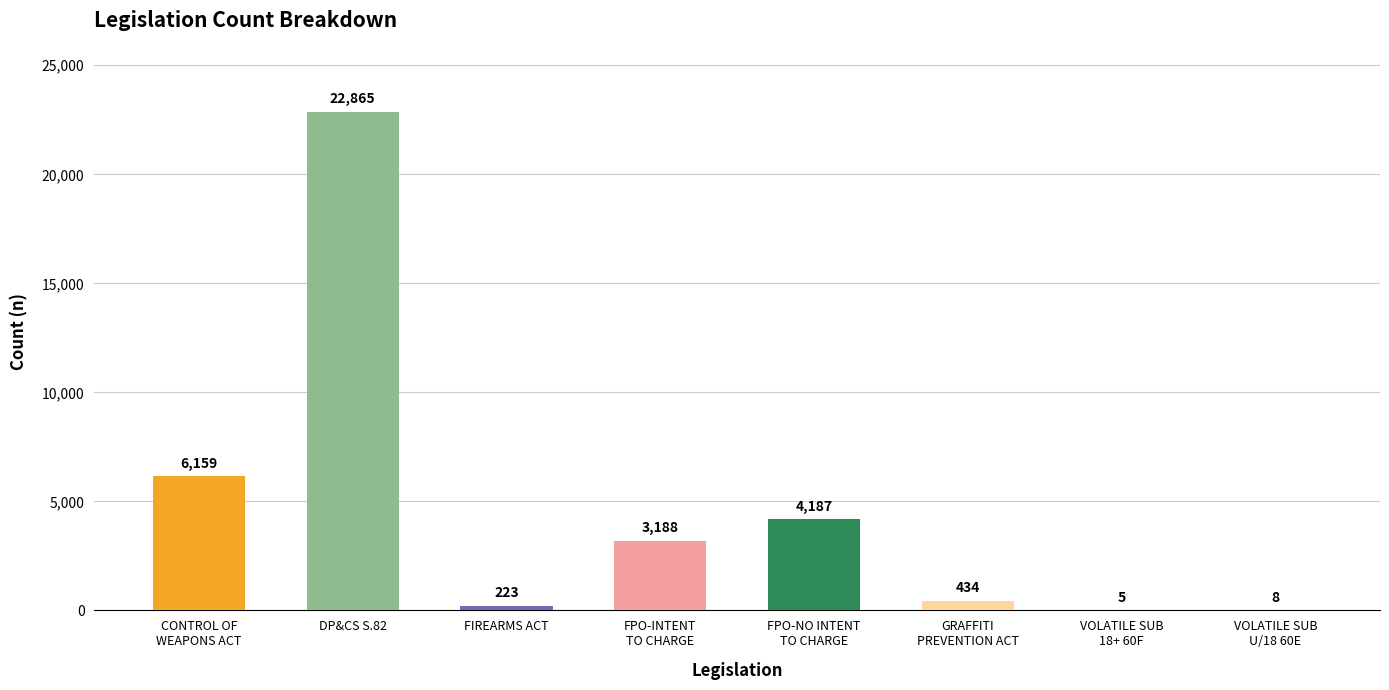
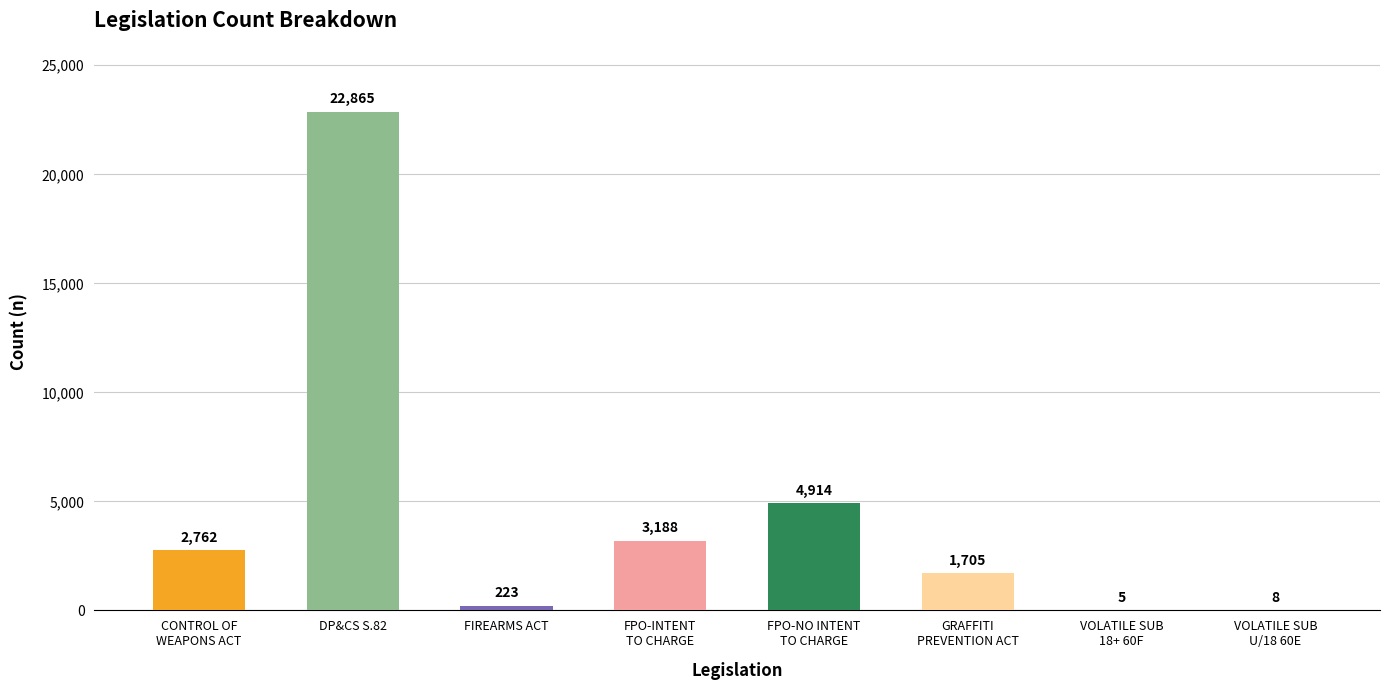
  {
-   "CONTROL OF WEAPONS ACT": "6,159",
+   "CONTROL OF WEAPONS ACT": "2,762",
    "DP&CS S.82": "22,865",
    "FIREARMS ACT": "223",
    "FPO-INTENT TO CHARGE": "3,188",
-   "FPO-NO INTENT TO CHARGE": "4,187",
-   "GRAFFITI PREVENTION ACT": "434",
+   "FPO-NO INTENT TO CHARGE": "4,914",
+   "GRAFFITI PREVENTION ACT": "1,705",
    "VOLATILE SUB 18+ 60F": "5",
    "VOLATILE SUB U/18 60E": "8"
  }
